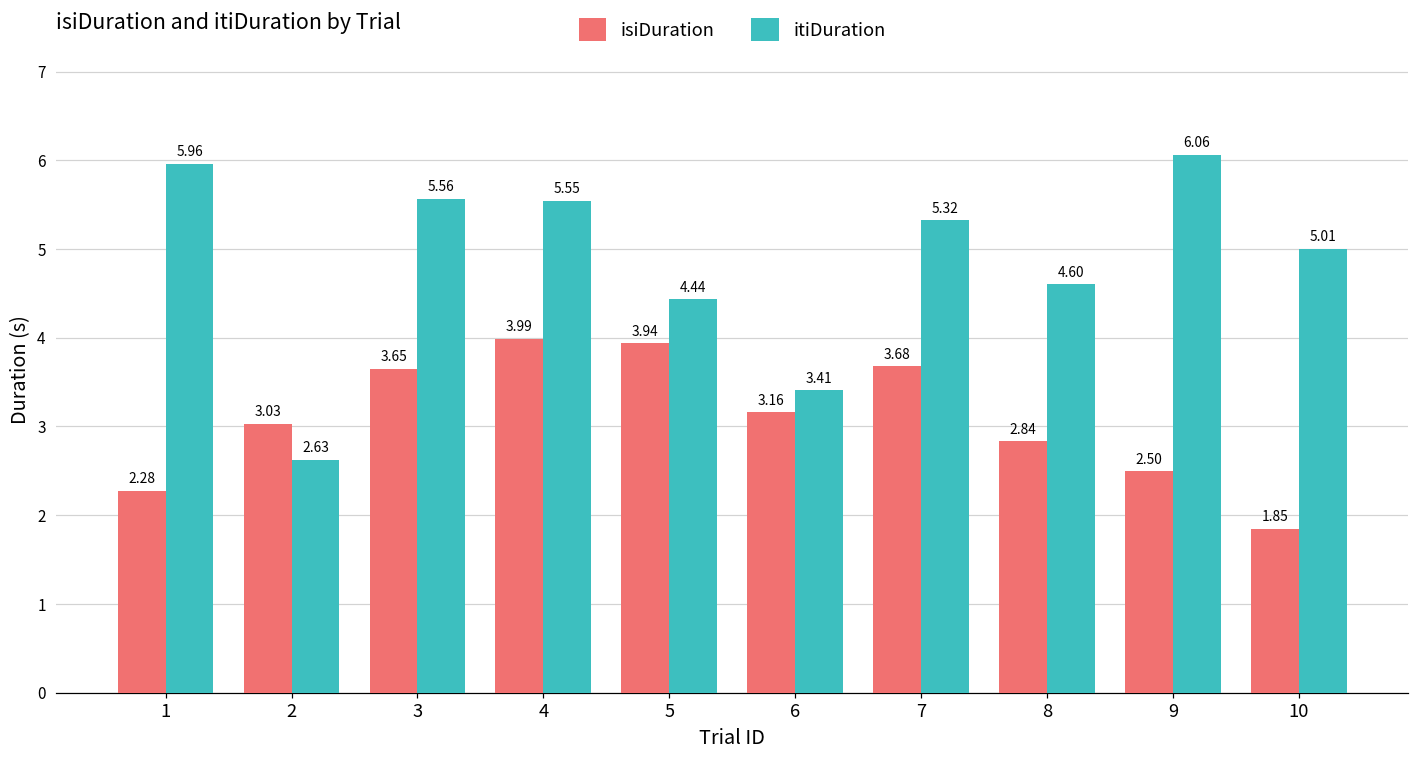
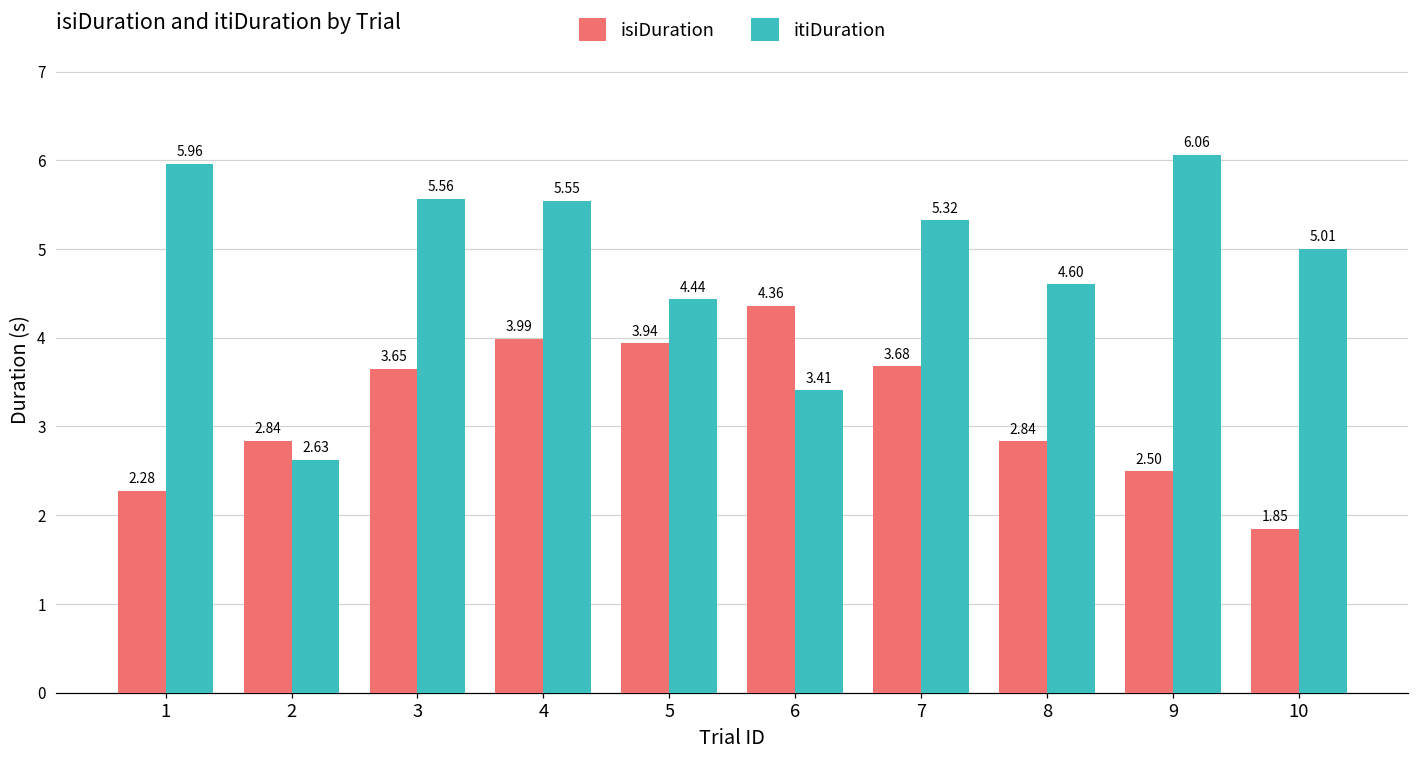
  {
    "isiDuration": {
      "1": 2.28,
-     "2": 3.03,
+     "2": 2.84,
      "3": 3.65,
      "4": 3.99,
      "5": 3.94,
-     "6": 3.16,
+     "6": 4.36,
      "7": 3.68,
      "8": 2.84,
      "9": 2.50,
      "10": 1.85
    },
    "itiDuration": {
      "1": 5.96,
      "2": 2.63,
      "3": 5.56,
      "4": 5.55,
      "5": 4.44,
      "6": 3.41,
      "7": 5.32,
      "8": 4.60,
      "9": 6.06,
      "10": 5.01
    }
  }
